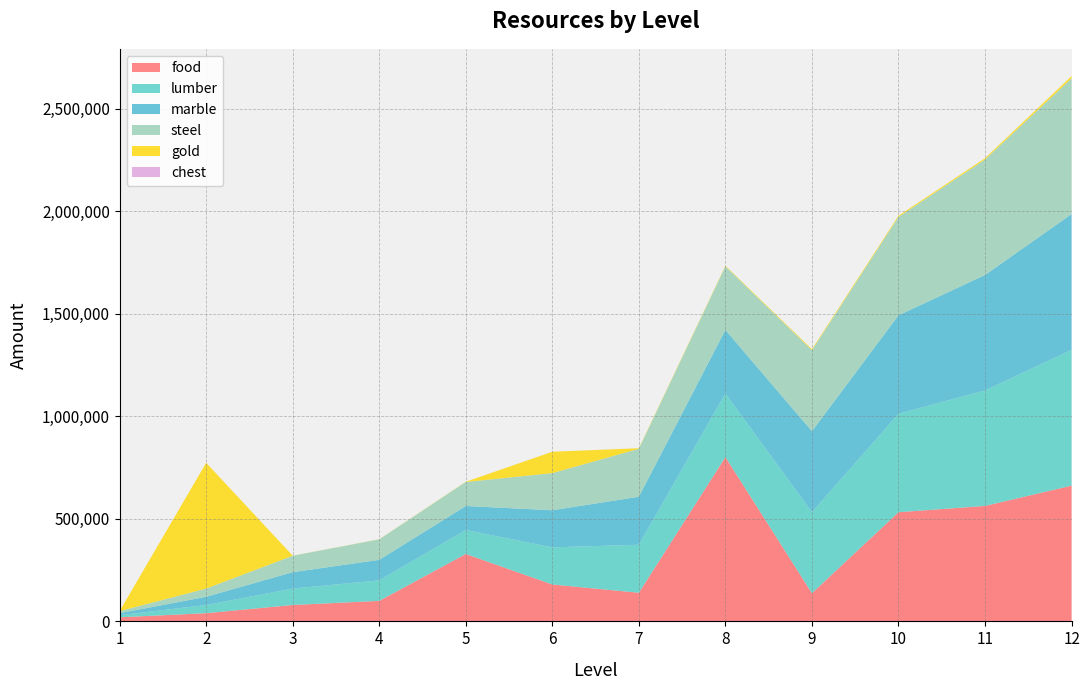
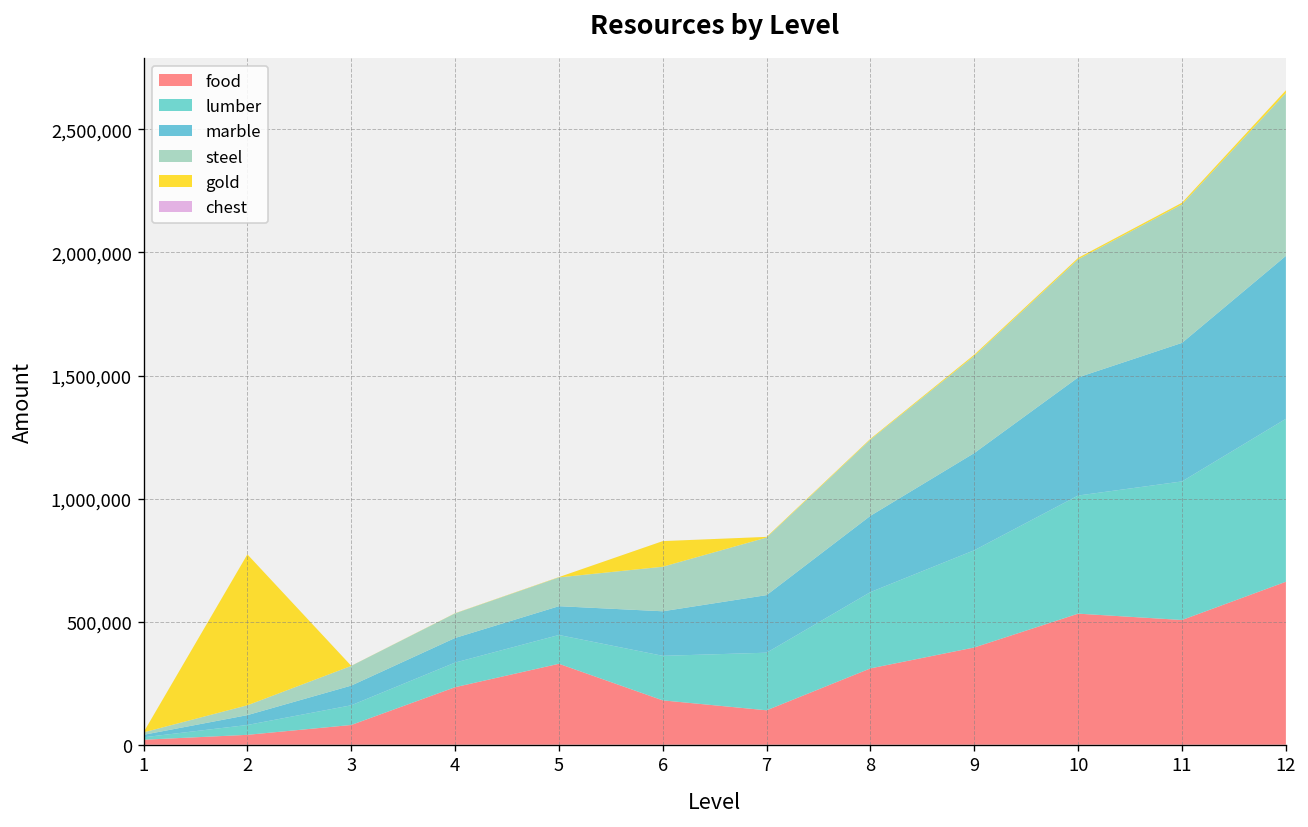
  {
    "food": {
      "2": "40,000",
      "3": "80,000",
-     "4": "100,000",
+     "4": "230,000",
      "5": "330,000",
      "6": "180,000",
      "7": "140,000",
-     "8": "800,000",
-     "9": "140,000",
+     "8": "310,000",
+     "9": "400,000",
      "10": "530,000",
-     "11": "560,000",
+     "11": "510,000",
      "12": "660,000"
    },
    "steel": {
      "2": "40,000",
      "6": "180,000"
    },
    "chest": {
      "2": "610,000",
      "6": "100,000"
    }
  }
